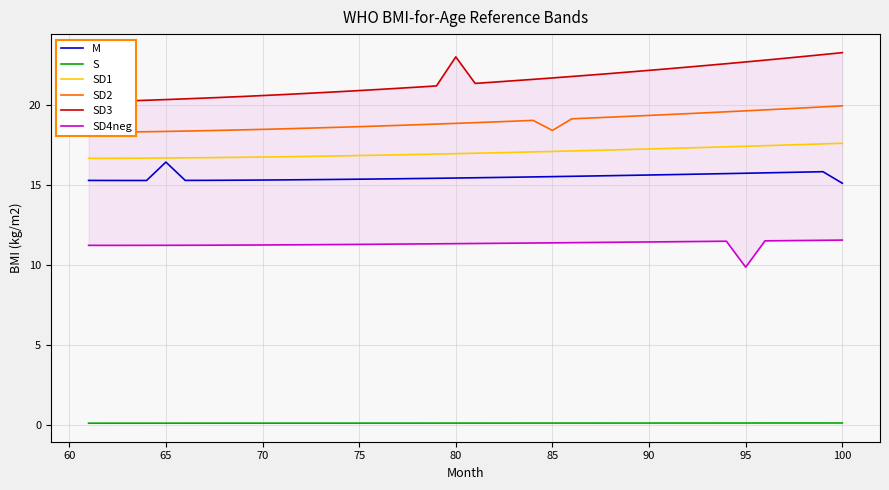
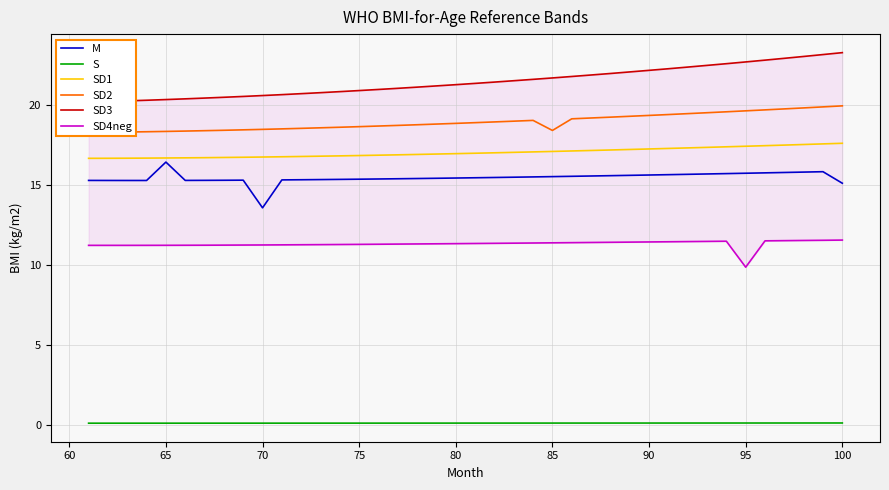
  {
    "M": {
      "65": 16.4,
-     "70": 15.3,
+     "70": 13.6,
      "75": 15.3,
      "80": 15.4,
      "85": 15.5,
      "90": 15.6,
      "95": 15.7,
      "100": 15.1
    },
    "S": {
      "65": 0.1,
      "70": 0.1,
      "75": 0.1,
      "80": 0.1,
      "85": 0.1,
      "90": 0.1,
      "95": 0.1,
      "100": 0.1
    },
    "SD1": {
      "65": 16.7,
      "70": 16.7,
      "75": 16.8,
      "80": 16.9,
      "85": 17.1,
      "90": 17.2,
      "95": 17.4,
      "100": 17.6
    },
    "SD2": {
      "65": 18.3,
      "70": 18.5,
      "75": 18.6,
      "80": 18.8,
      "85": 18.4,
      "90": 19.3,
      "95": 19.6,
      "100": 19.9
    },
    "SD3": {
      "65": 20.3,
      "70": 20.6,
      "75": 20.9,
-     "80": 23.0,
+     "80": 21.3,
      "85": 21.7,
      "90": 22.1,
      "95": 22.7,
      "100": 23.3
    },
    "SD4neg": {
      "65": 11.2,
      "70": 11.2,
      "75": 11.3,
      "80": 11.3,
      "85": 11.4,
      "90": 11.4,
      "95": 9.8,
      "100": 11.5
    }
  }
